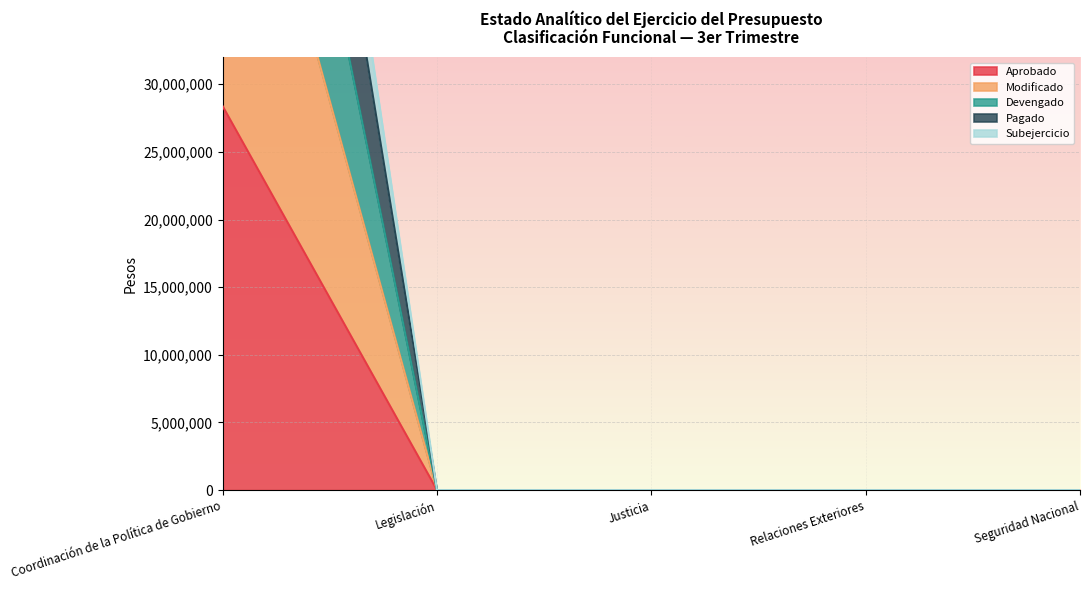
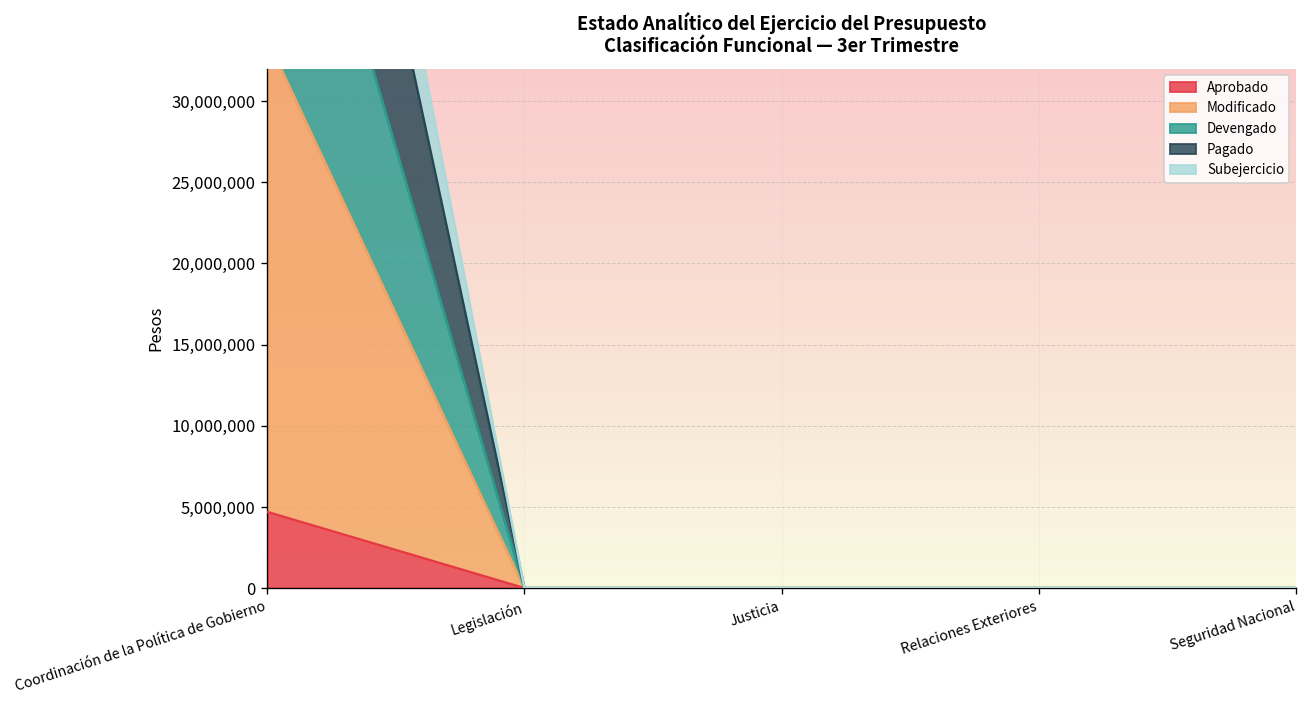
  {
    "Aprobado": {
-     "Coordinación de la Política de Gobierno": "28,400,000"
+     "Coordinación de la Política de Gobierno": "4,700,000"
    }
  }
